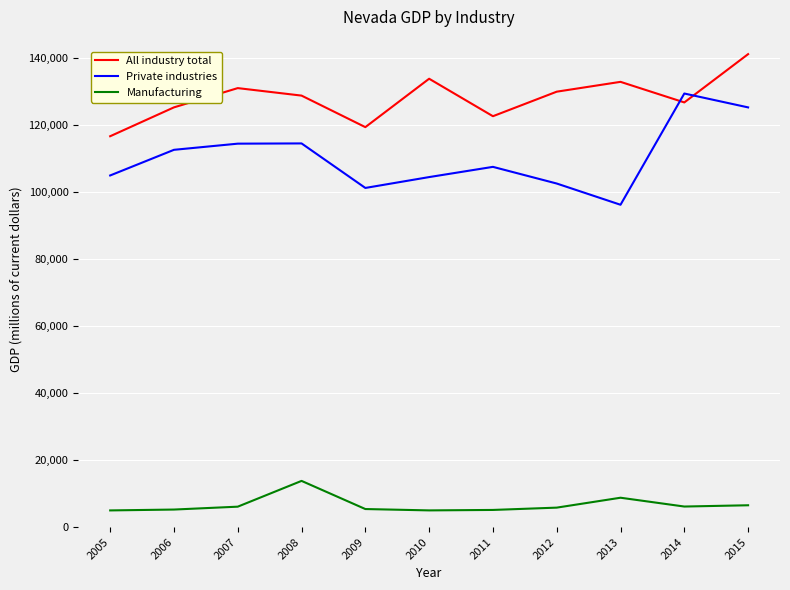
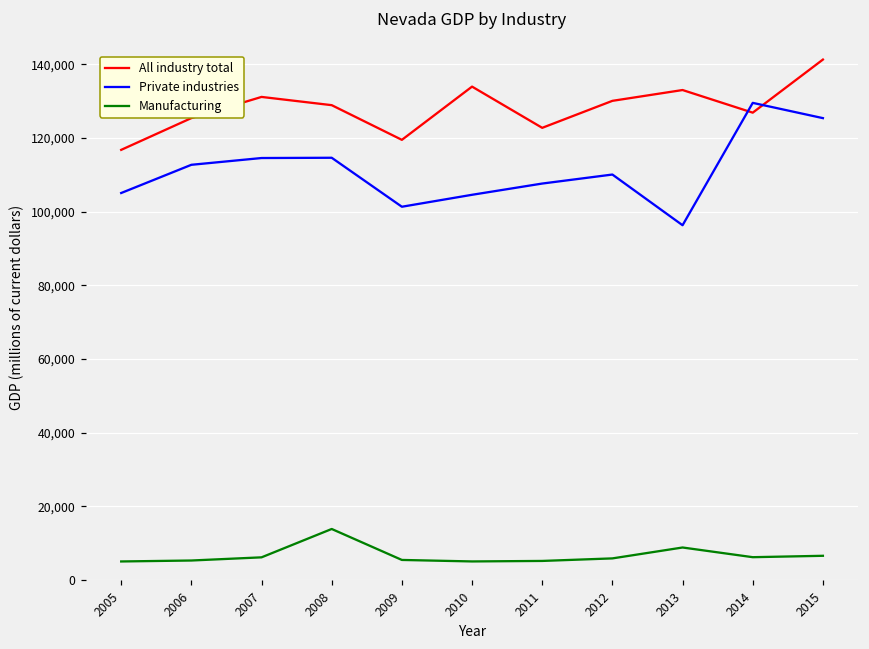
  {
    "All industry total": {
      "2005": "117,000",
      "2006": "125,000",
      "2007": "131,000",
      "2008": "129,000",
      "2009": "119,000",
      "2010": "134,000",
      "2011": "123,000",
      "2012": "130,000",
      "2013": "133,000",
      "2014": "127,000",
      "2015": "141,000"
    },
    "Private industries": {
      "2005": "105,000",
      "2006": "113,000",
      "2007": "115,000",
      "2008": "115,000",
      "2009": "101,000",
      "2010": "105,000",
      "2011": "108,000",
-     "2012": "103,000",
+     "2012": "110,000",
      "2013": "96,000",
      "2014": "130,000",
      "2015": "125,000"
    },
    "Manufacturing": {
      "2005": "5,000",
      "2006": "5,000",
      "2007": "6,000",
      "2008": "14,000",
      "2009": "5,000",
      "2010": "5,000",
      "2011": "5,000",
      "2012": "6,000",
      "2013": "9,000",
      "2014": "6,000",
      "2015": "7,000"
    }
  }
